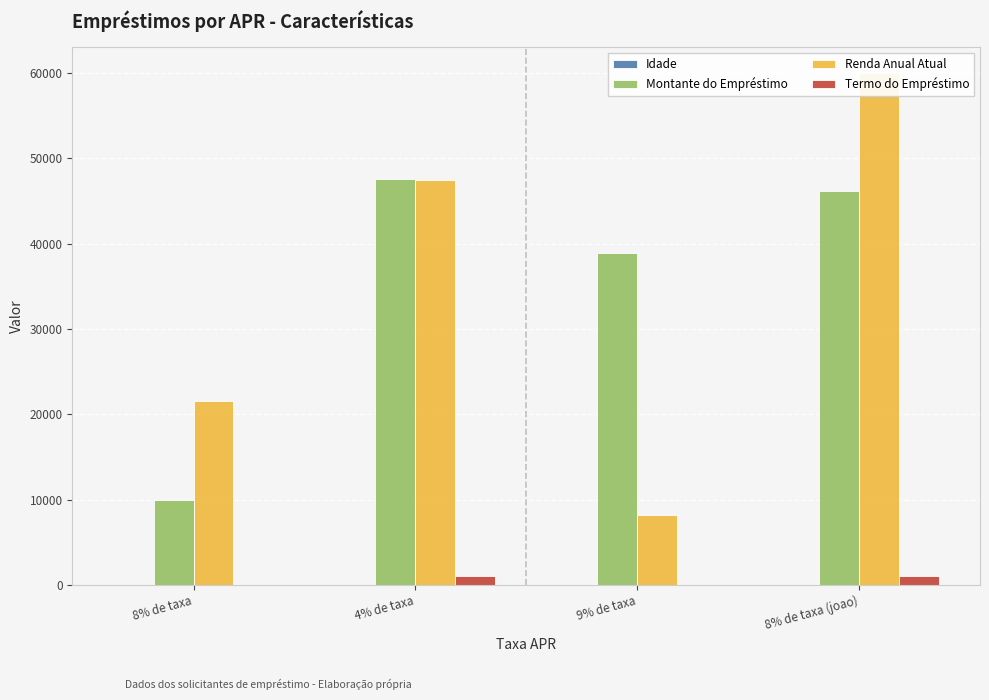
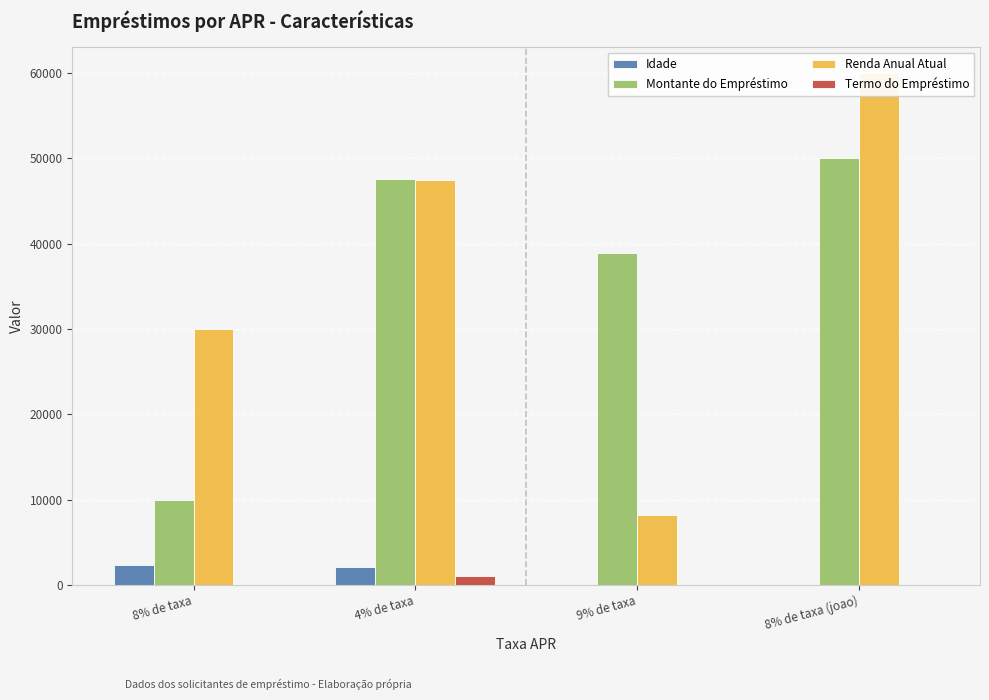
  {
    "Idade": {
-     "8% de taxa": 0,
-     "4% de taxa": 0
+     "8% de taxa": 2000,
+     "4% de taxa": 2000
    },
    "Montante do Empréstimo": {
      "8% de taxa": 10000,
      "4% de taxa": 48000,
      "9% de taxa": 39000,
-     "8% de taxa (joao)": 46000
+     "8% de taxa (joao)": 50000
    },
    "Renda Anual Atual": {
-     "8% de taxa": 22000,
+     "8% de taxa": 30000,
      "4% de taxa": 47000,
      "9% de taxa": 8000
    },
    "Termo do Empréstimo": {
      "4% de taxa": 1000,
-     "8% de taxa (joao)": 1000
+     "8% de taxa (joao)": 0
    }
  }
